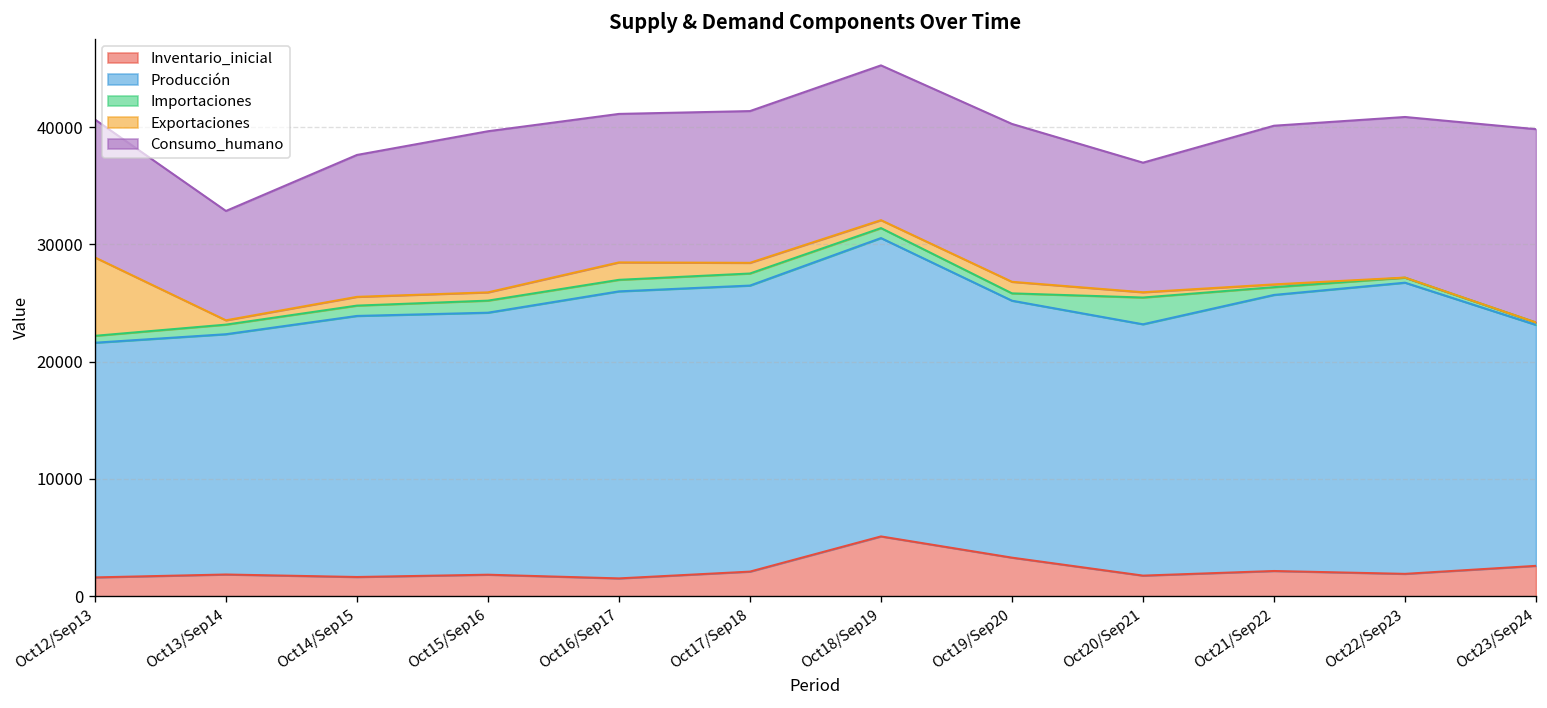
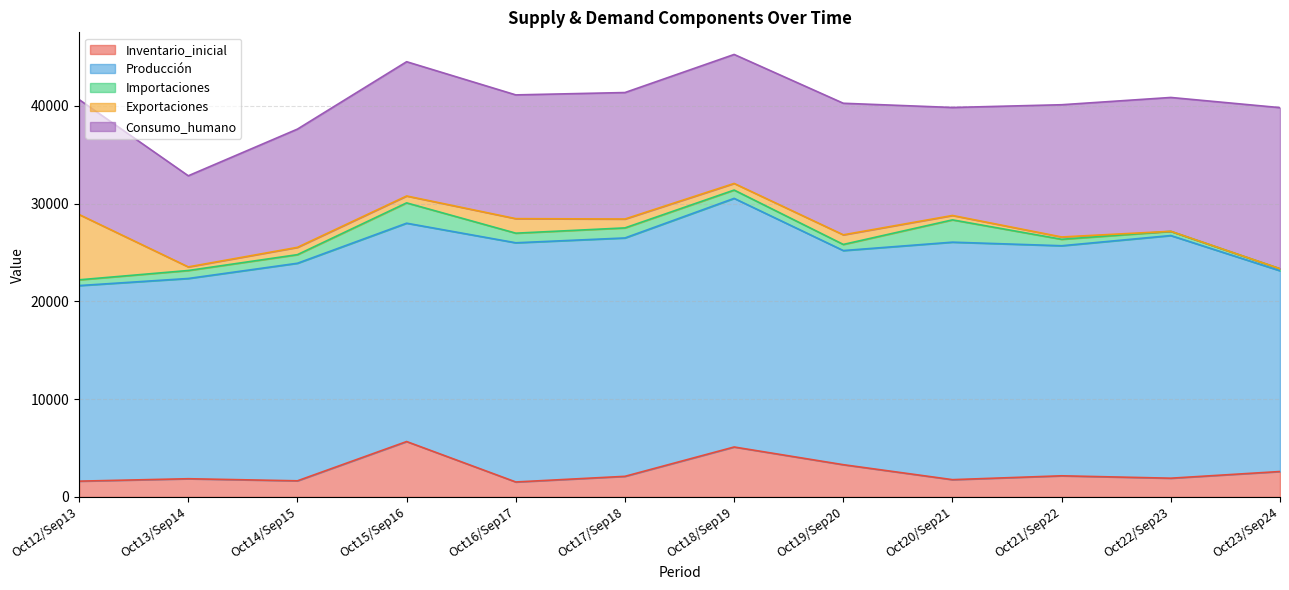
  {
    "Inventario_inicial": {
      "Oct12/Sep13": 2000,
      "Oct13/Sep14": 2000,
      "Oct14/Sep15": 2000,
-     "Oct15/Sep16": 2000,
+     "Oct15/Sep16": 6000,
      "Oct16/Sep17": 2000,
      "Oct17/Sep18": 2000,
      "Oct18/Sep19": 5000,
      "Oct19/Sep20": 3000,
      "Oct20/Sep21": 2000,
      "Oct21/Sep22": 2000,
      "Oct22/Sep23": 2000,
      "Oct23/Sep24": 3000
    },
    "Producción": {
      "Oct12/Sep13": 20000,
      "Oct13/Sep14": 20000,
      "Oct14/Sep15": 22000,
      "Oct15/Sep16": 22000,
      "Oct16/Sep17": 24000,
      "Oct17/Sep18": 24000,
      "Oct18/Sep19": 25000,
      "Oct19/Sep20": 22000,
-     "Oct20/Sep21": 21000,
+     "Oct20/Sep21": 24000,
      "Oct21/Sep22": 24000,
      "Oct22/Sep23": 25000
    },
    "Importaciones": {
      "Oct12/Sep13": 1000,
      "Oct13/Sep14": 1000,
      "Oct14/Sep15": 1000,
-     "Oct15/Sep16": 1000,
+     "Oct15/Sep16": 2000,
      "Oct16/Sep17": 1000,
      "Oct17/Sep18": 1000,
      "Oct18/Sep19": 1000,
      "Oct19/Sep20": 1000,
      "Oct20/Sep21": 2000
    },
    "Exportaciones": {
      "Oct12/Sep13": 7000,
      "Oct13/Sep14": 0,
      "Oct14/Sep15": 1000,
      "Oct15/Sep16": 1000,
      "Oct16/Sep17": 1000,
      "Oct17/Sep18": 1000,
      "Oct18/Sep19": 1000,
      "Oct19/Sep20": 1000,
      "Oct20/Sep21": 0
    },
    "Consumo_humano": {
      "Oct12/Sep13": 12000,
      "Oct13/Sep14": 9000,
      "Oct14/Sep15": 12000,
      "Oct15/Sep16": 14000,
      "Oct16/Sep17": 13000,
      "Oct17/Sep18": 13000,
      "Oct18/Sep19": 13000,
      "Oct19/Sep20": 13000,
      "Oct20/Sep21": 11000,
      "Oct21/Sep22": 14000,
      "Oct22/Sep23": 14000,
      "Oct23/Sep24": 16000
    }
  }
